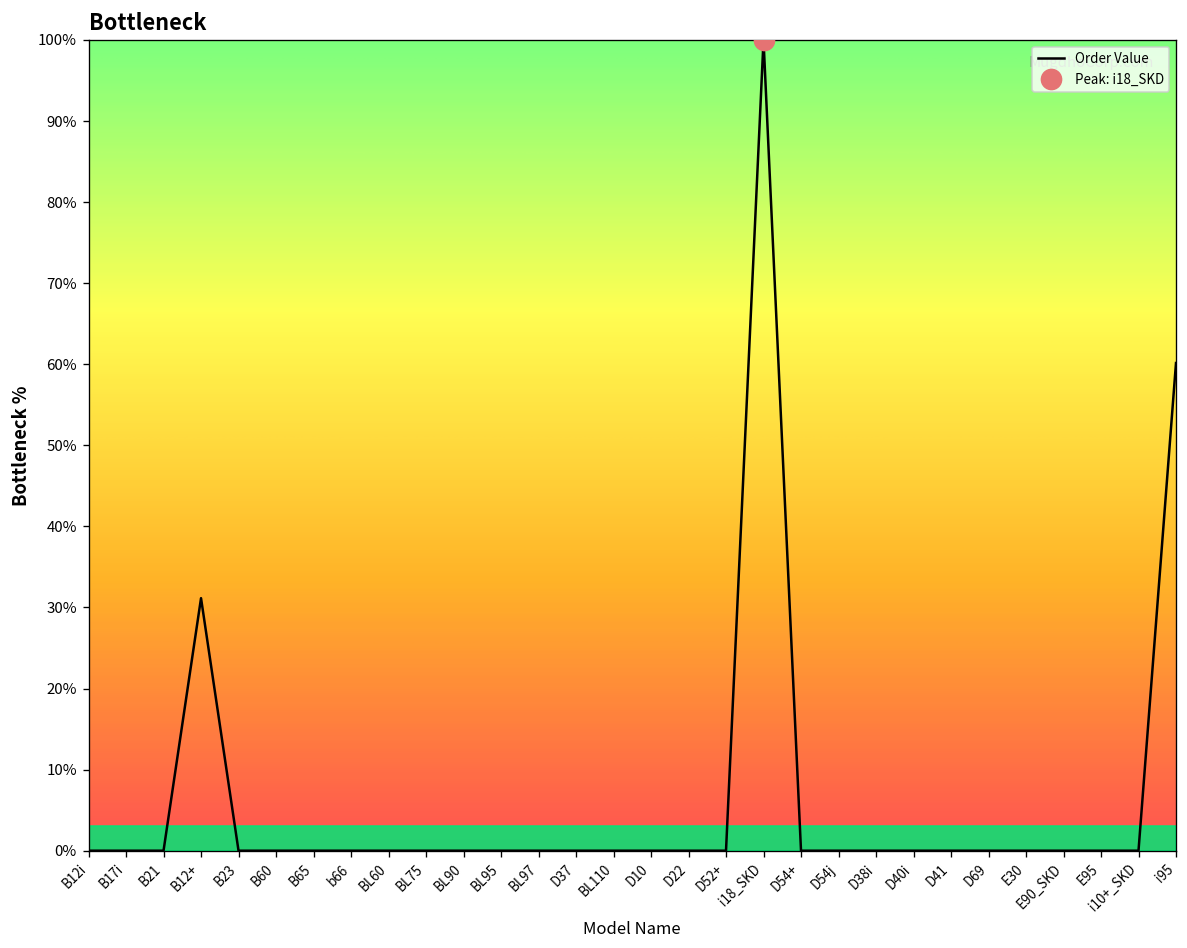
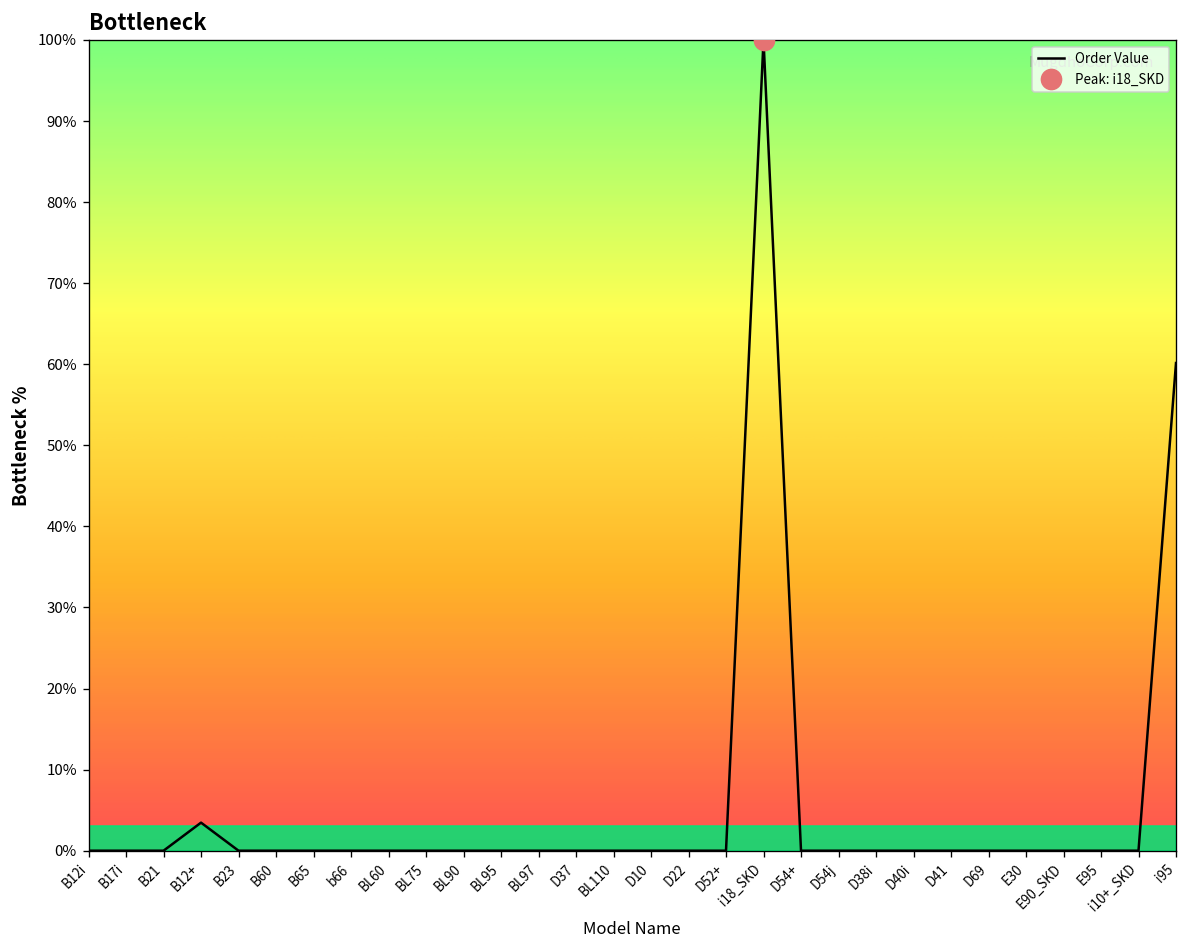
  {
    "Order Value": {
-     "B12+": "31%",
+     "B12+": "3%",
      "i95": "60%"
    }
  }
